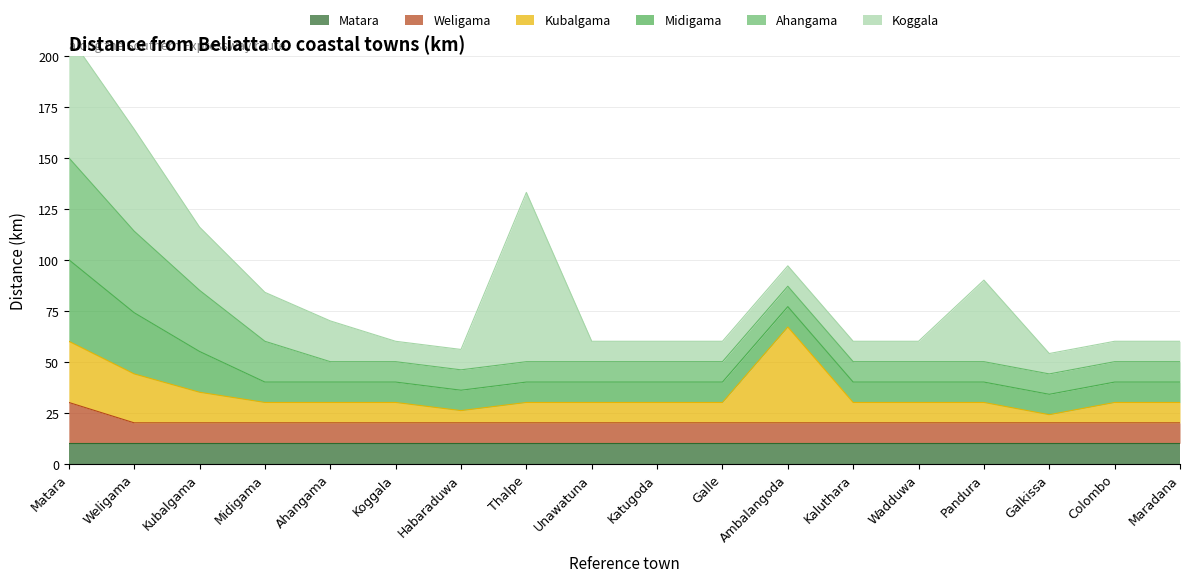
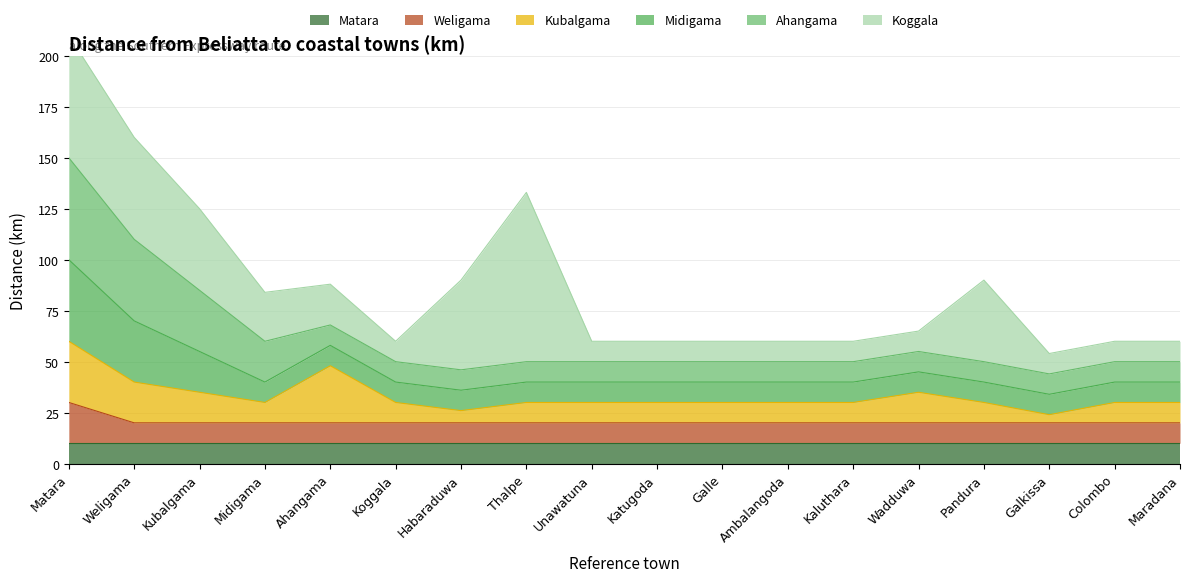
  {
    "Matara": {
      "Matara": 10,
      "Weligama": 10,
      "Kubalgama": 10,
      "Midigama": 10,
      "Ahangama": 10,
      "Koggala": 10,
      "Habaraduwa": 10,
      "Thalpe": 10,
      "Unawatuna": 10,
      "Katugoda": 10,
      "Galle": 10,
      "Ambalangoda": 10,
      "Kaluthara": 10,
      "Wadduwa": 10,
      "Pandura": 10,
      "Galkissa": 10,
      "Colombo": 10,
      "Maradana": 10
    },
    "Weligama": {
      "Matara": 30,
      "Weligama": 20,
      "Kubalgama": 20,
      "Midigama": 20,
      "Ahangama": 20,
      "Koggala": 20,
      "Habaraduwa": 20,
      "Thalpe": 20,
      "Unawatuna": 20,
      "Katugoda": 20,
      "Galle": 20,
      "Ambalangoda": 20,
      "Kaluthara": 20,
      "Wadduwa": 20,
      "Pandura": 20,
      "Galkissa": 20,
      "Colombo": 20,
      "Maradana": 20
    },
    "Kubalgama": {
      "Matara": 30,
-     "Weligama": 24,
+     "Weligama": 20,
      "Kubalgama": 15,
      "Midigama": 10,
-     "Ahangama": 10,
+     "Ahangama": 28,
      "Koggala": 10,
      "Habaraduwa": 6,
      "Thalpe": 10,
      "Unawatuna": 10,
      "Katugoda": 10,
      "Galle": 10,
-     "Ambalangoda": 47,
+     "Ambalangoda": 10,
      "Kaluthara": 10,
-     "Wadduwa": 10,
+     "Wadduwa": 15,
      "Pandura": 10,
      "Galkissa": 4,
      "Colombo": 10,
      "Maradana": 10
    },
    "Koggala": {
      "Weligama": 50,
-     "Kubalgama": 31,
+     "Kubalgama": 40,
      "Midigama": 24,
      "Ahangama": 20,
      "Koggala": 10,
-     "Habaraduwa": 10,
+     "Habaraduwa": 44,
      "Thalpe": 83,
      "Unawatuna": 10,
      "Katugoda": 10,
      "Galle": 10,
      "Ambalangoda": 10,
      "Kaluthara": 10,
      "Wadduwa": 10,
      "Pandura": 40,
      "Galkissa": 10,
      "Colombo": 10,
      "Maradana": 10
    }
  }
